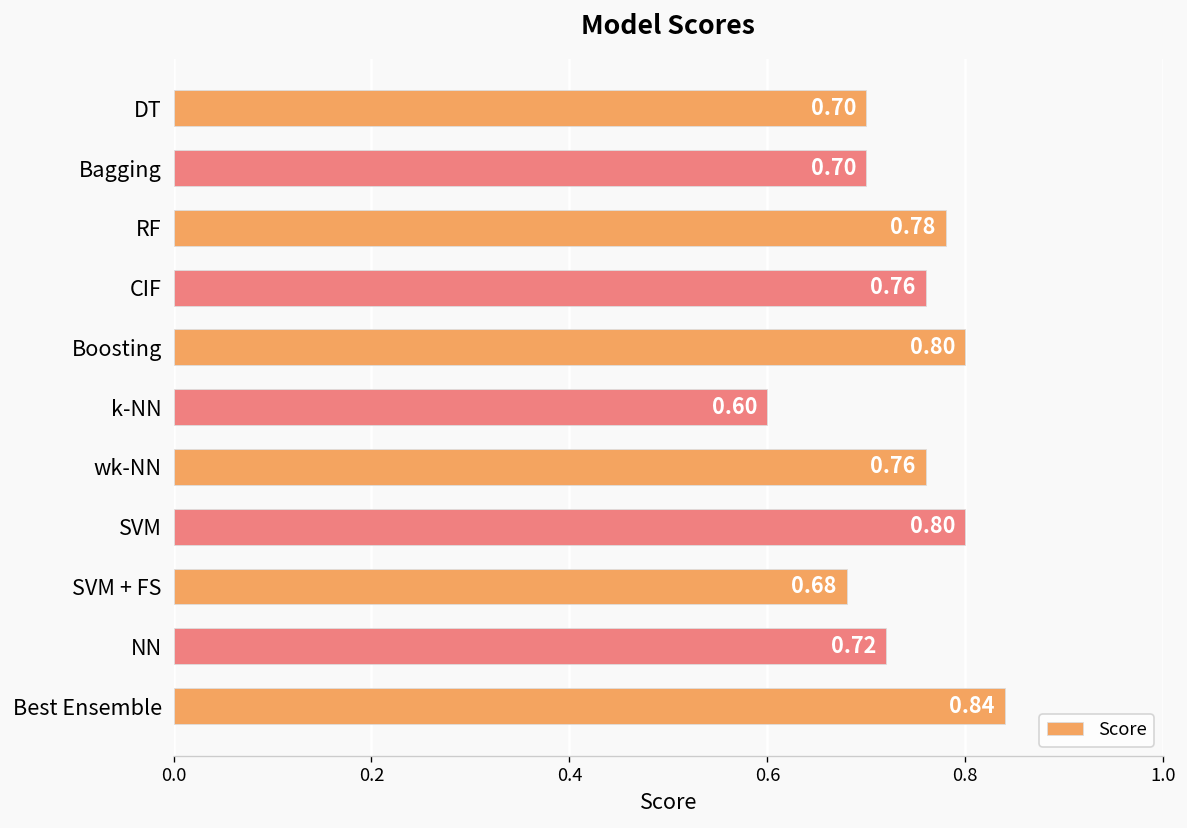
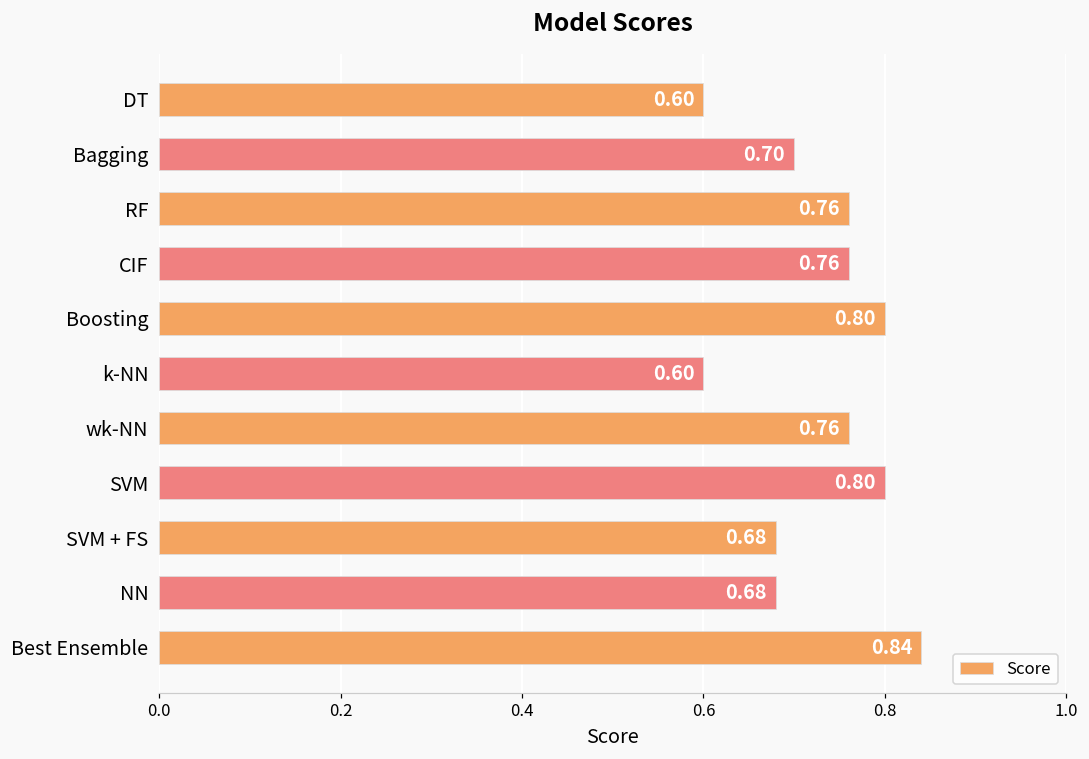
  {
-   "DT": 0.70,
+   "DT": 0.60,
    "Bagging": 0.70,
-   "RF": 0.78,
+   "RF": 0.76,
    "CIF": 0.76,
    "Boosting": 0.80,
    "k-NN": 0.60,
    "wk-NN": 0.76,
    "SVM": 0.80,
    "SVM + FS": 0.68,
-   "NN": 0.72,
+   "NN": 0.68,
    "Best Ensemble": 0.84
  }
